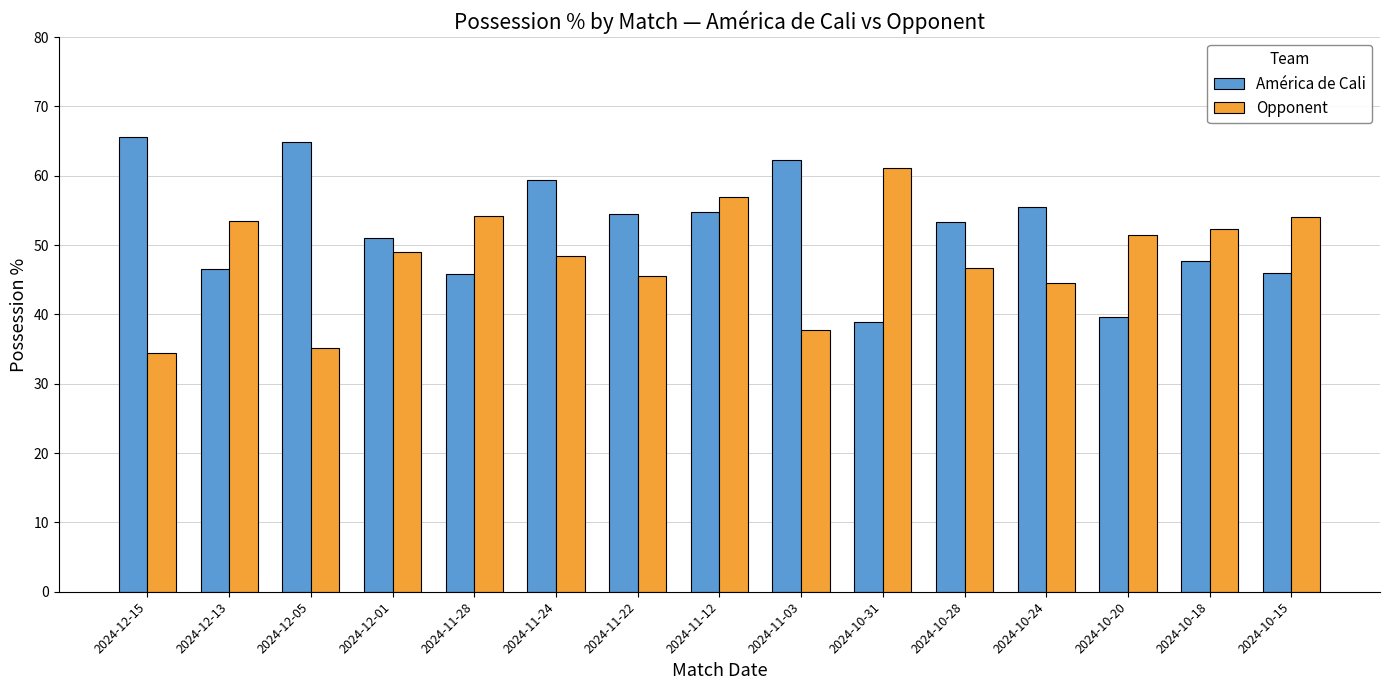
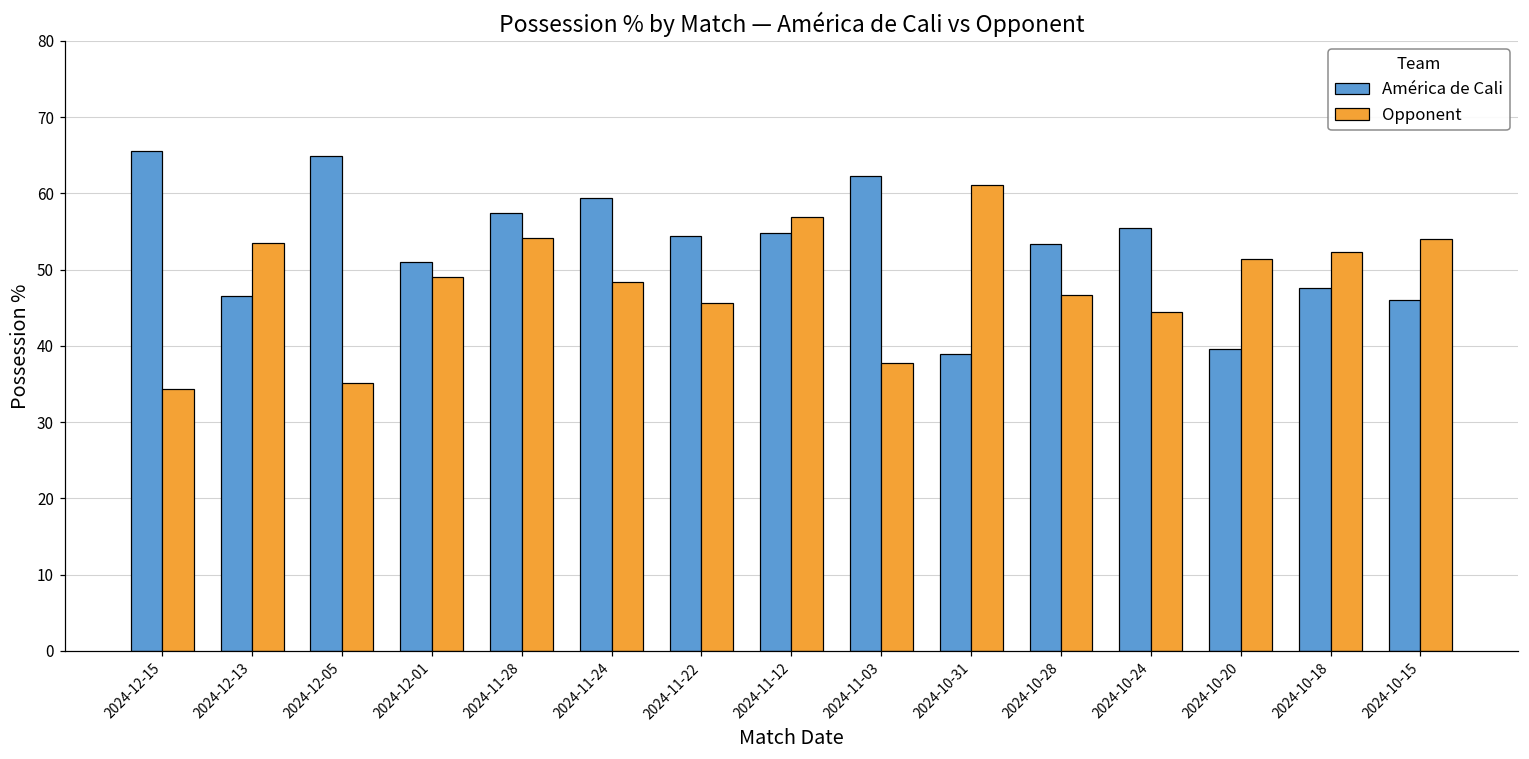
  {
    "América de Cali": {
      "2024-12-15": 66,
      "2024-12-13": 47,
      "2024-12-05": 65,
      "2024-12-01": 51,
-     "2024-11-28": 46,
+     "2024-11-28": 57,
      "2024-11-24": 59,
      "2024-11-22": 54,
      "2024-11-12": 55,
      "2024-11-03": 62,
      "2024-10-31": 39,
      "2024-10-28": 53,
      "2024-10-24": 56,
      "2024-10-20": 40,
      "2024-10-18": 48,
      "2024-10-15": 46
    },
    "Opponent": {
      "2024-12-15": 34,
      "2024-12-13": 53,
      "2024-12-05": 35,
      "2024-12-01": 49,
      "2024-11-28": 54,
      "2024-11-24": 48,
      "2024-11-22": 46,
      "2024-11-12": 57,
      "2024-11-03": 38,
      "2024-10-31": 61,
      "2024-10-28": 47,
      "2024-10-24": 44,
      "2024-10-20": 51,
      "2024-10-18": 52,
      "2024-10-15": 54
    }
  }
